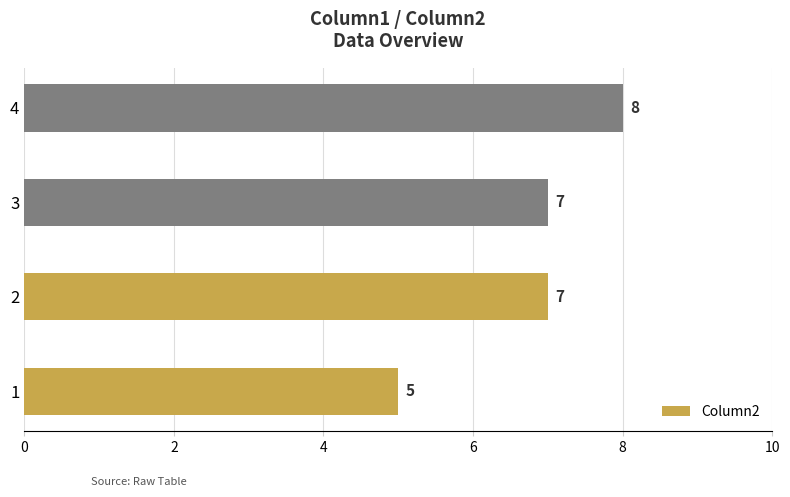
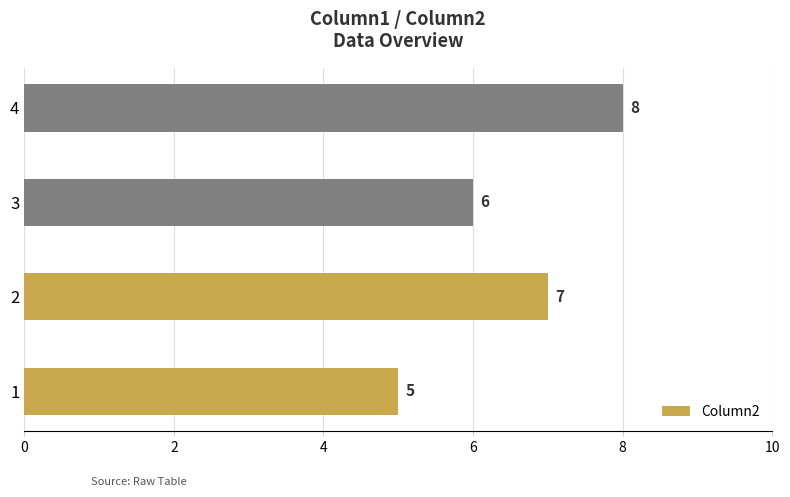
  {
    "4": 8,
-   "3": 7,
+   "3": 6,
    "2": 7,
    "1": 5
  }
